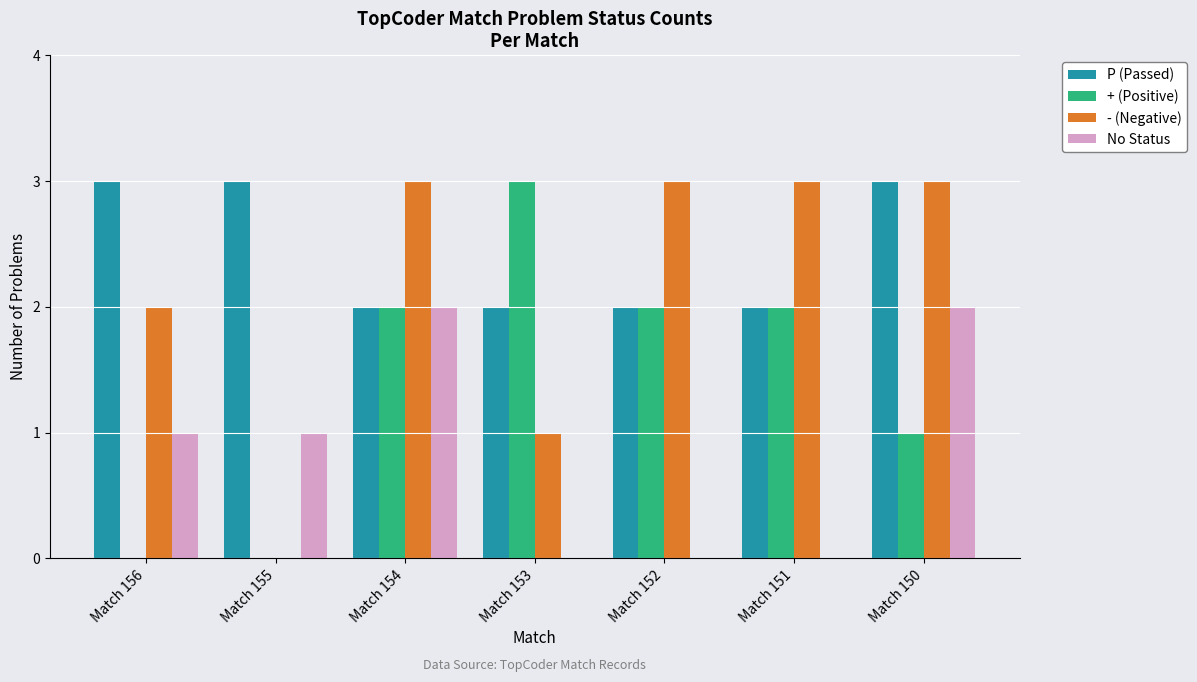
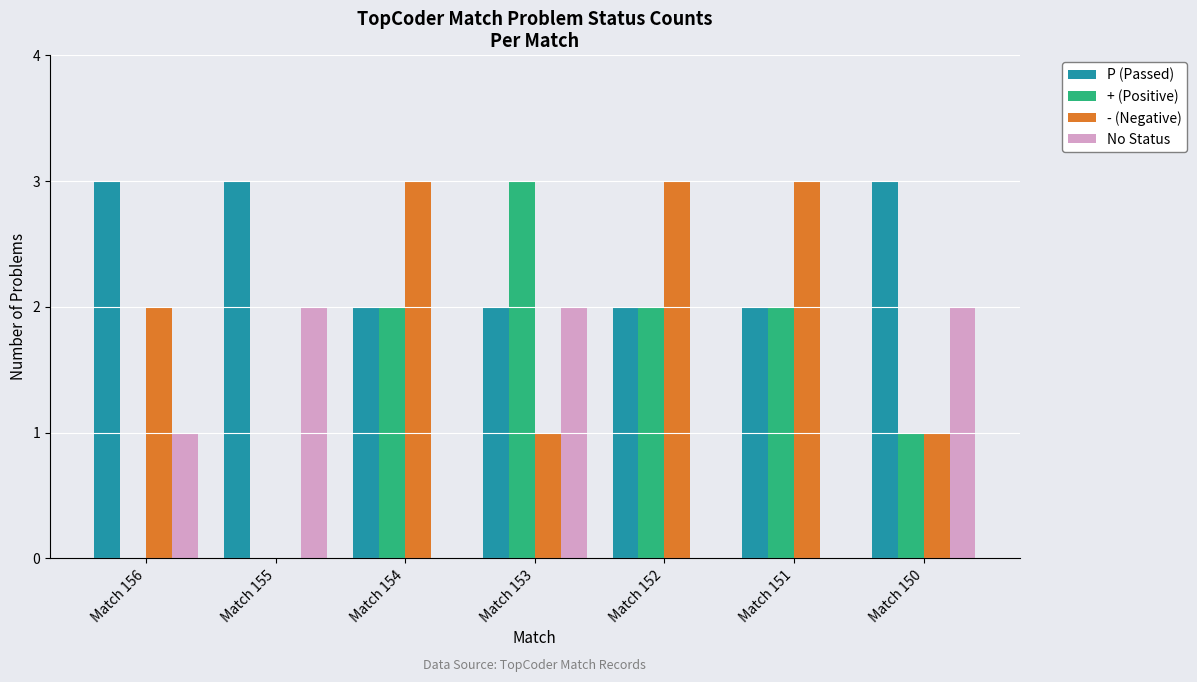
  {
    "- (Negative)": {
      "Match 156": 2,
      "Match 155": 0,
      "Match 154": 3,
      "Match 153": 1,
      "Match 152": 3,
      "Match 151": 3,
-     "Match 150": 3
+     "Match 150": 1
    },
    "No Status": {
      "Match 156": 1,
-     "Match 155": 1,
-     "Match 154": 2,
-     "Match 153": 0,
+     "Match 155": 2,
+     "Match 154": 0,
+     "Match 153": 2,
      "Match 152": 0,
      "Match 151": 0,
      "Match 150": 2
    }
  }
